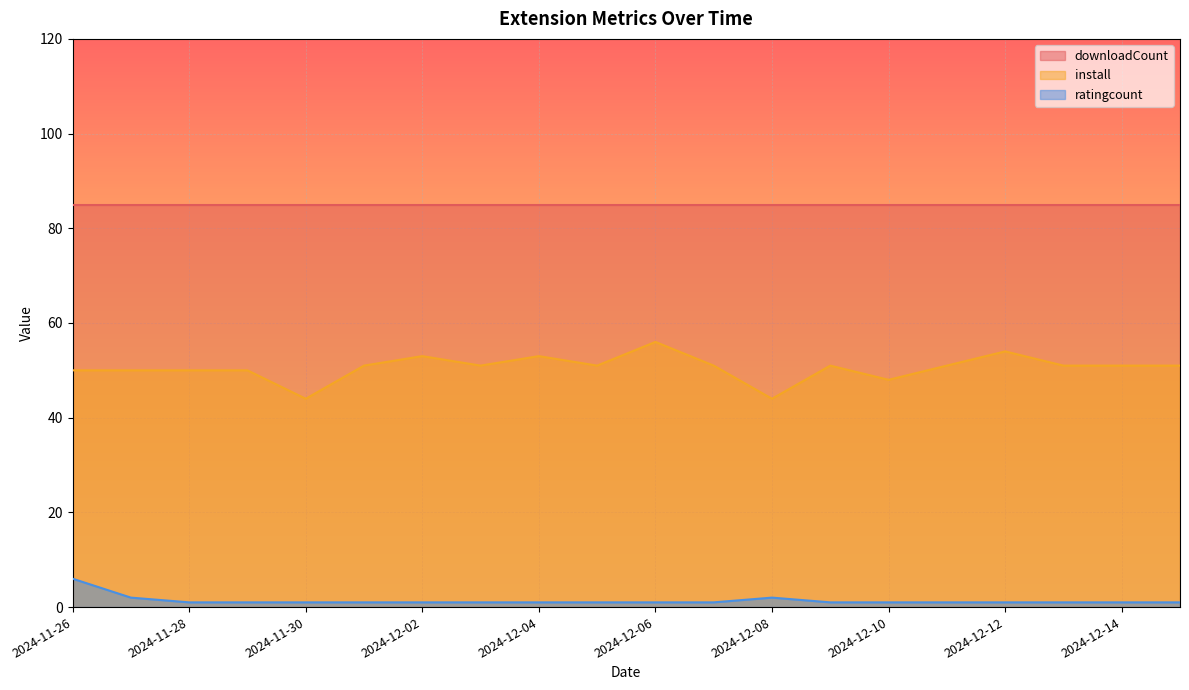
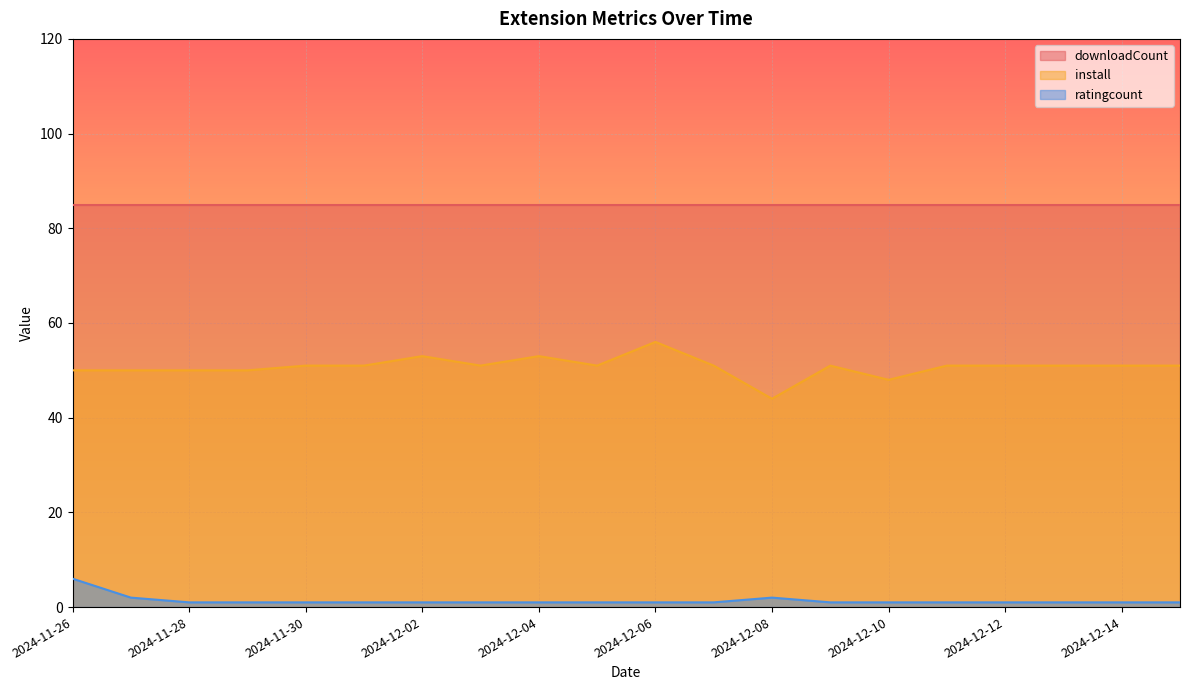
  {
    "downloadCount": {
      "2024-11-26": 85,
      "2024-11-28": 85,
      "2024-11-30": 85,
      "2024-12-02": 85,
      "2024-12-04": 85,
      "2024-12-06": 85,
      "2024-12-08": 85,
      "2024-12-10": 85,
      "2024-12-12": 85,
      "2024-12-14": 85
    },
    "install": {
      "2024-11-26": 50,
      "2024-11-28": 50,
-     "2024-11-30": 44,
+     "2024-11-30": 51,
      "2024-12-02": 53,
      "2024-12-04": 53,
      "2024-12-06": 56,
      "2024-12-08": 44,
      "2024-12-10": 48,
-     "2024-12-12": 54,
+     "2024-12-12": 51,
      "2024-12-14": 51
    },
    "ratingcount": {
      "2024-11-26": 6,
      "2024-11-28": 1,
      "2024-11-30": 1,
      "2024-12-02": 1,
      "2024-12-04": 1,
      "2024-12-06": 1,
      "2024-12-08": 2,
      "2024-12-10": 1,
      "2024-12-12": 1,
      "2024-12-14": 1
    }
  }
